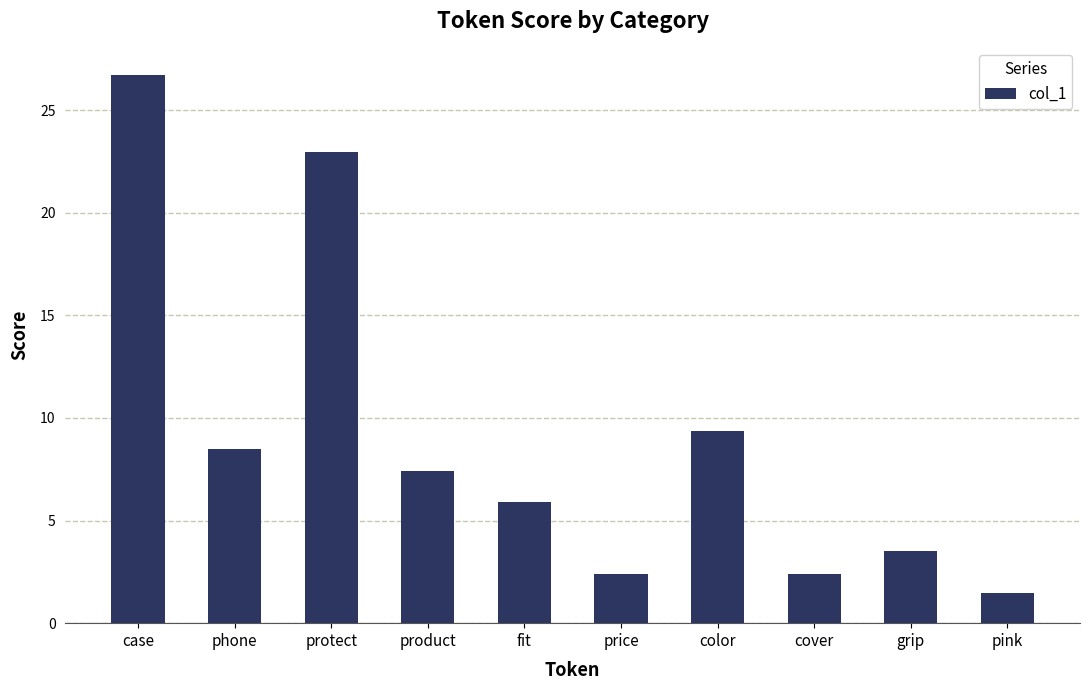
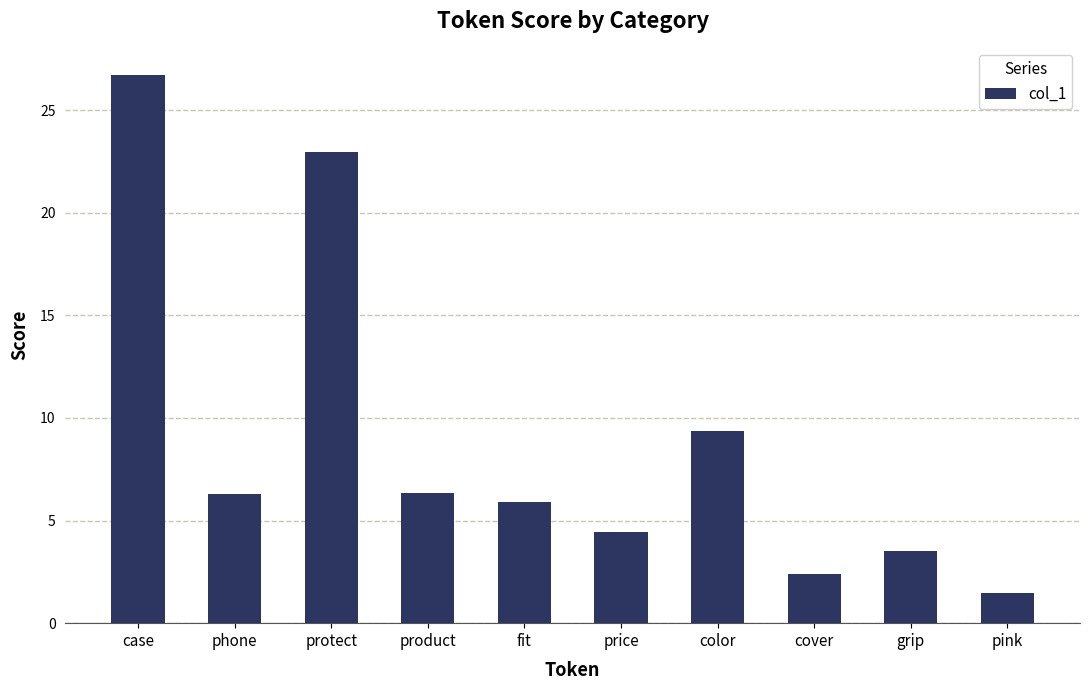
  {
    "case": 26.7,
-   "phone": 8.5,
+   "phone": 6.3,
    "protect": 22.9,
-   "product": 7.4,
+   "product": 6.4,
    "fit": 5.9,
-   "price": 2.4,
+   "price": 4.4,
    "color": 9.4,
    "cover": 2.4,
    "grip": 3.5,
    "pink": 1.5
  }
